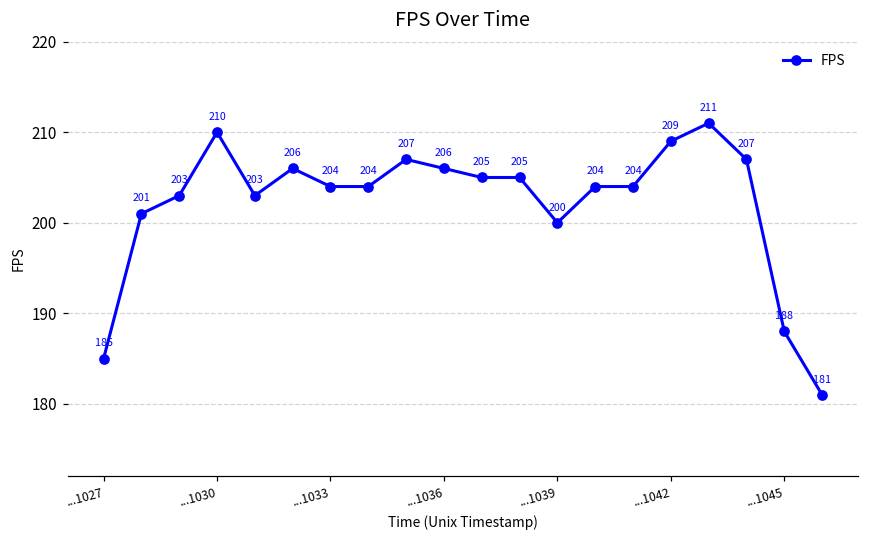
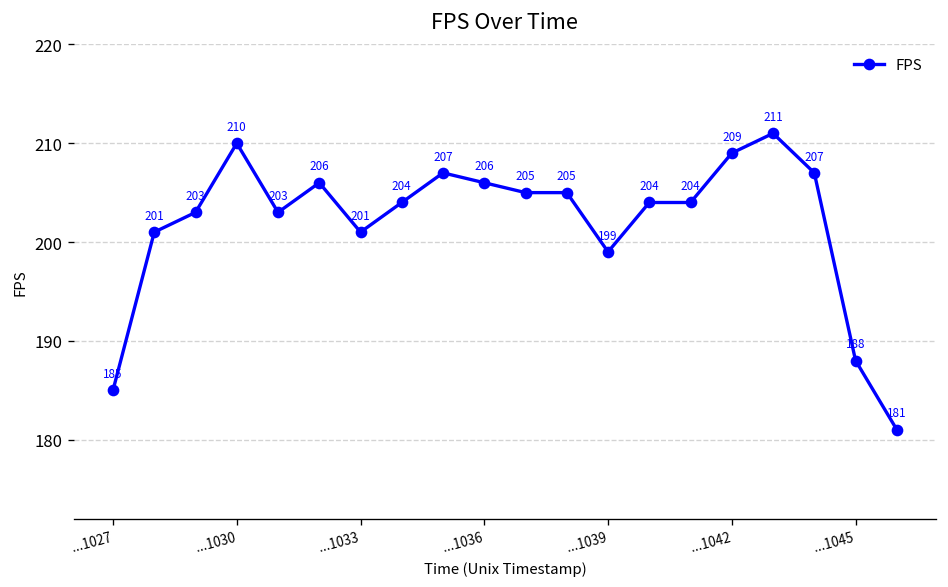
  {
    "...1027": 185,
    "...1030": 210,
-   "...1033": 204,
+   "...1033": 201,
    "...1036": 206,
-   "...1039": 200,
+   "...1039": 199,
    "...1042": 209,
    "...1045": 188
  }
